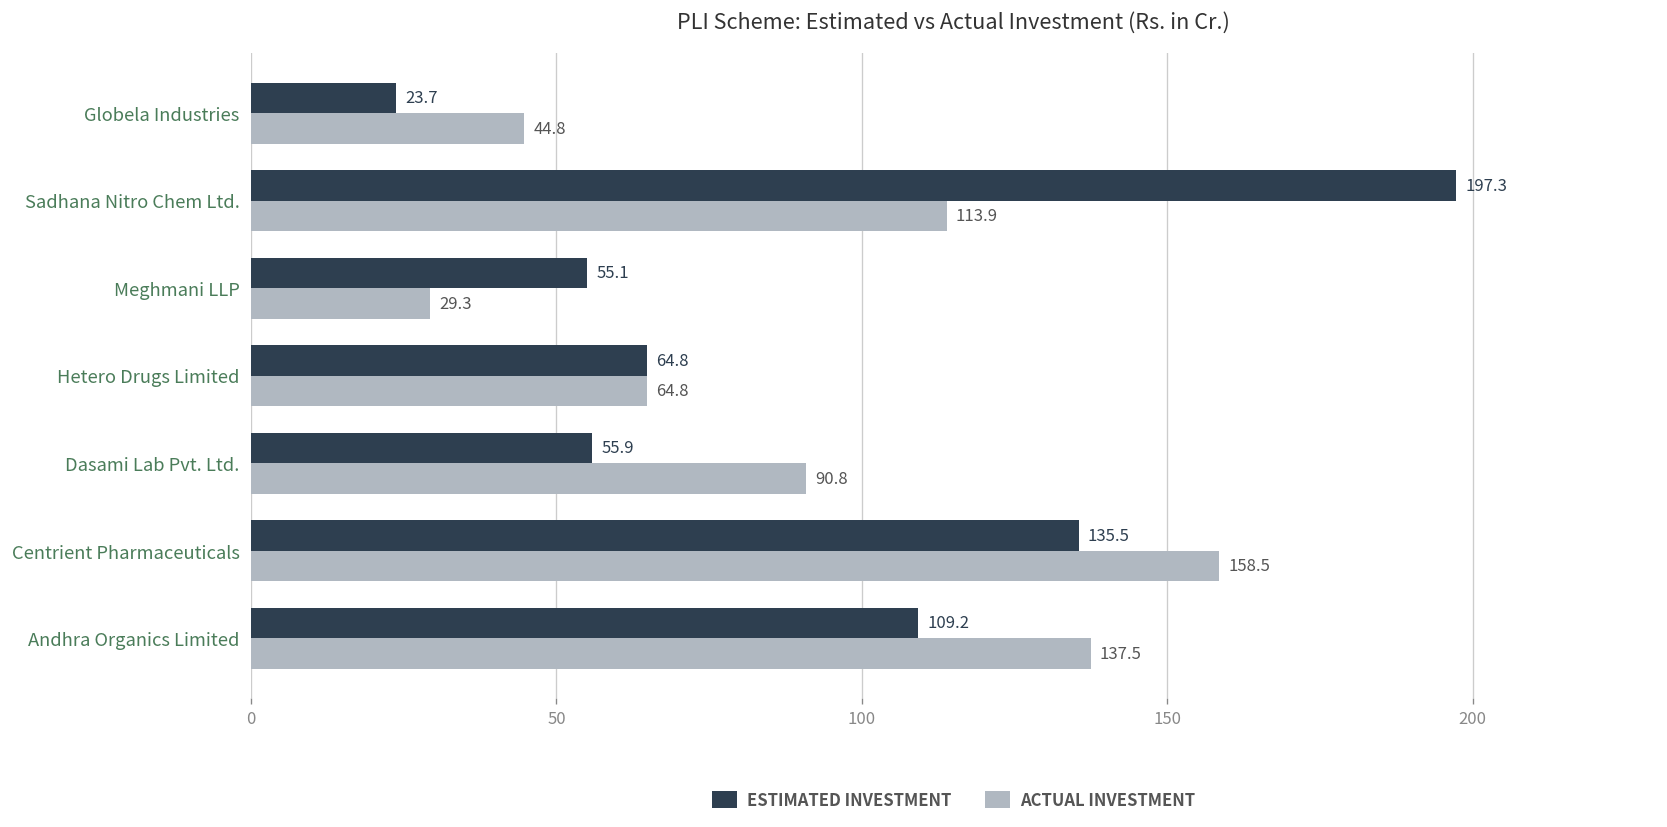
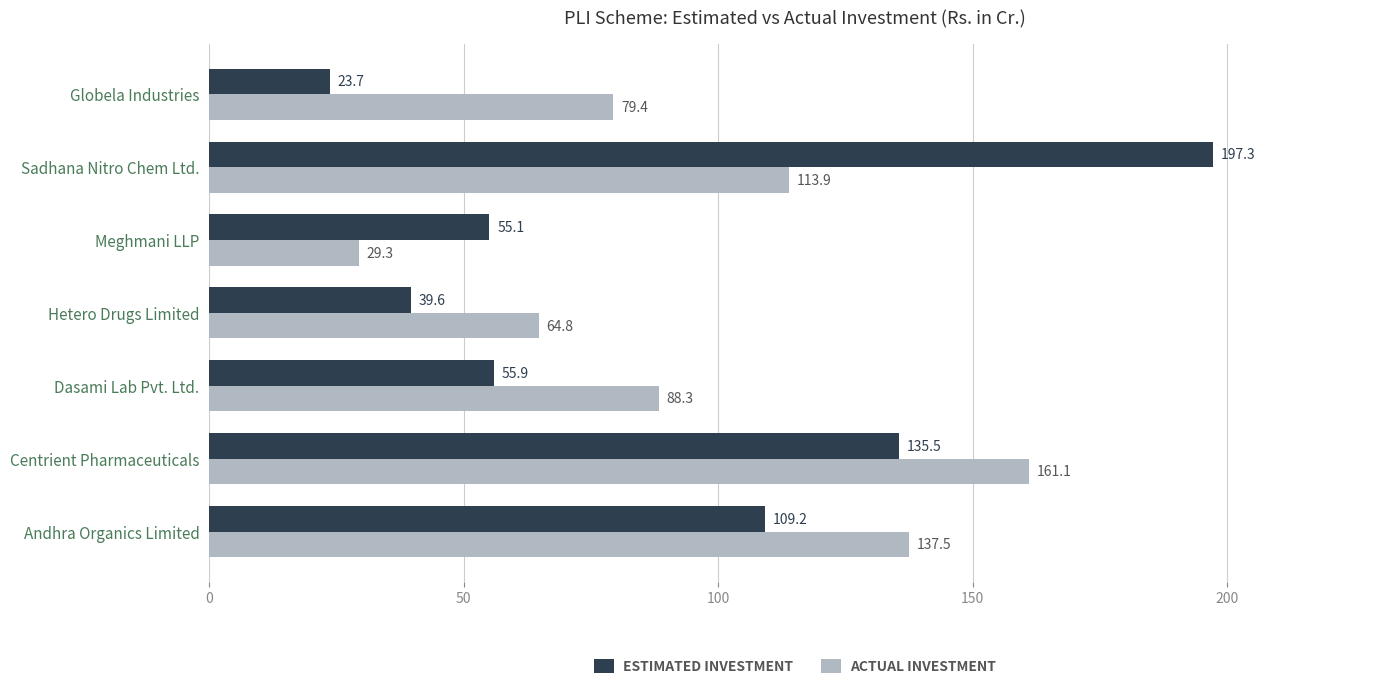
  {
    "ESTIMATED INVESTMENT": {
      "Globela Industries": 23.7,
      "Sadhana Nitro Chem Ltd.": 197.3,
      "Meghmani LLP": 55.1,
-     "Hetero Drugs Limited": 64.8,
+     "Hetero Drugs Limited": 39.6,
      "Dasami Lab Pvt. Ltd.": 55.9,
      "Centrient Pharmaceuticals": 135.5,
      "Andhra Organics Limited": 109.2
    },
    "ACTUAL INVESTMENT": {
-     "Globela Industries": 44.8,
+     "Globela Industries": 79.4,
      "Sadhana Nitro Chem Ltd.": 113.9,
      "Meghmani LLP": 29.3,
      "Hetero Drugs Limited": 64.8,
-     "Dasami Lab Pvt. Ltd.": 90.8,
-     "Centrient Pharmaceuticals": 158.5,
+     "Dasami Lab Pvt. Ltd.": 88.3,
+     "Centrient Pharmaceuticals": 161.1,
      "Andhra Organics Limited": 137.5
    }
  }
